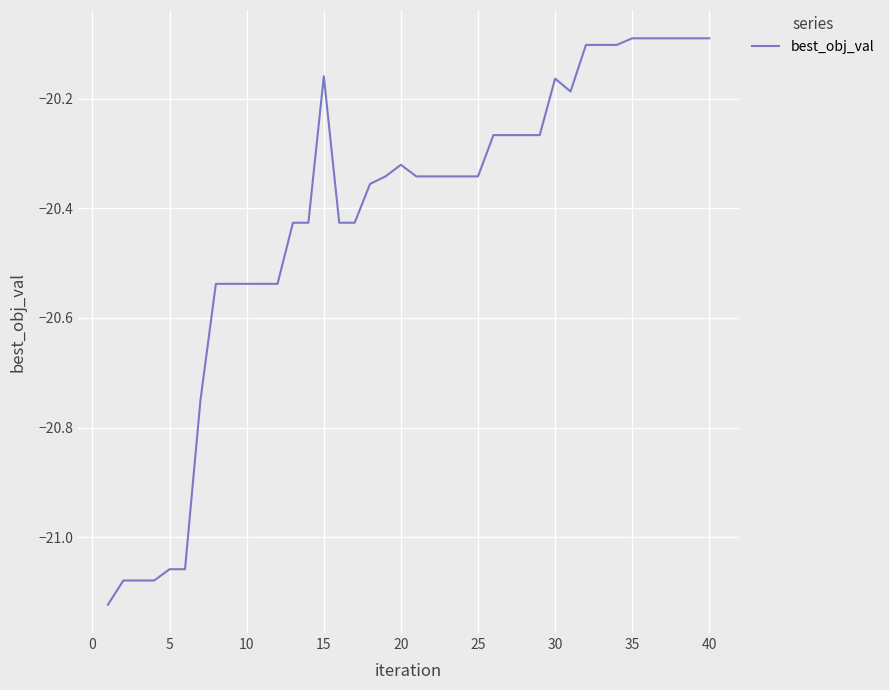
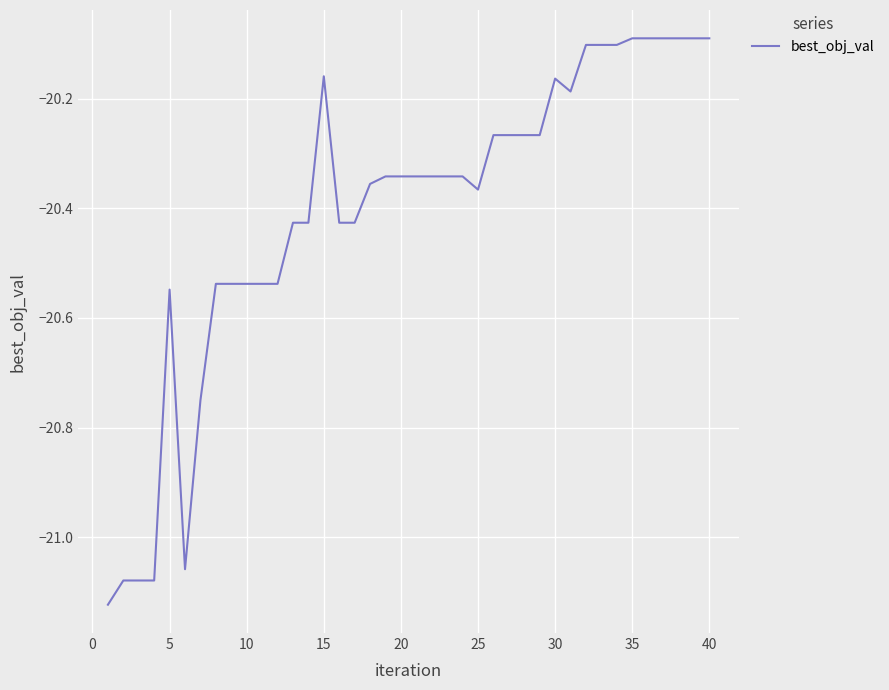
  {
-   "5": -21.06,
+   "5": -20.55,
    "10": -20.54,
    "15": -20.16,
-   "20": -20.32,
-   "25": -20.34,
+   "20": -20.34,
+   "25": -20.37,
    "30": -20.16,
    "35": -20.09,
    "40": -20.09
  }
